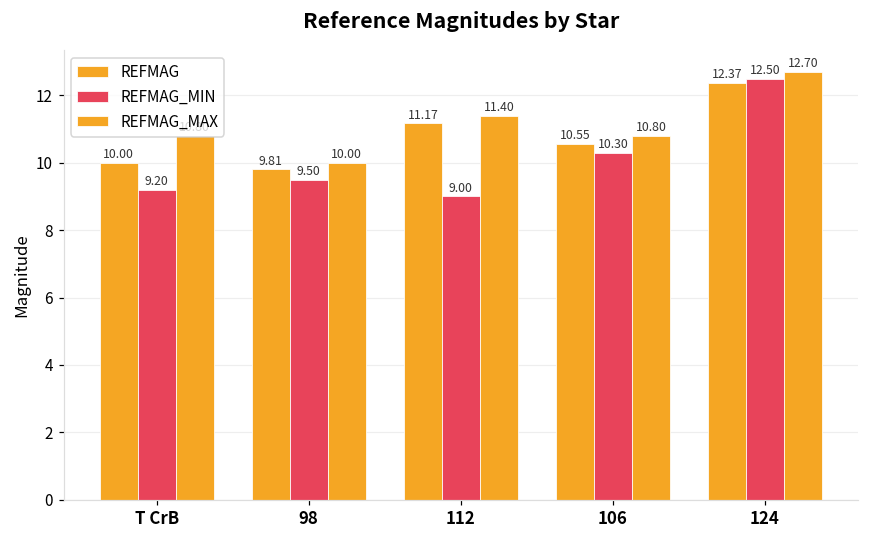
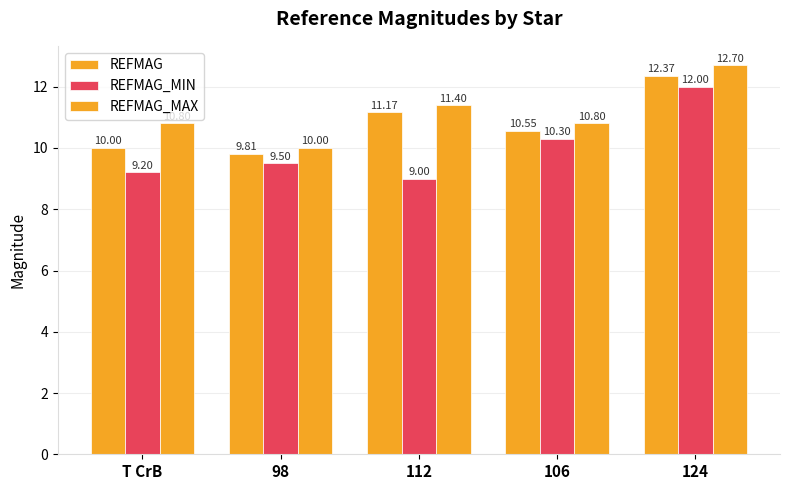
  {
    "REFMAG_MIN": {
      "T CrB": 9.20,
      "98": 9.50,
      "112": 9.00,
      "106": 10.30,
-     "124": 12.50
+     "124": 12.00
    }
  }
